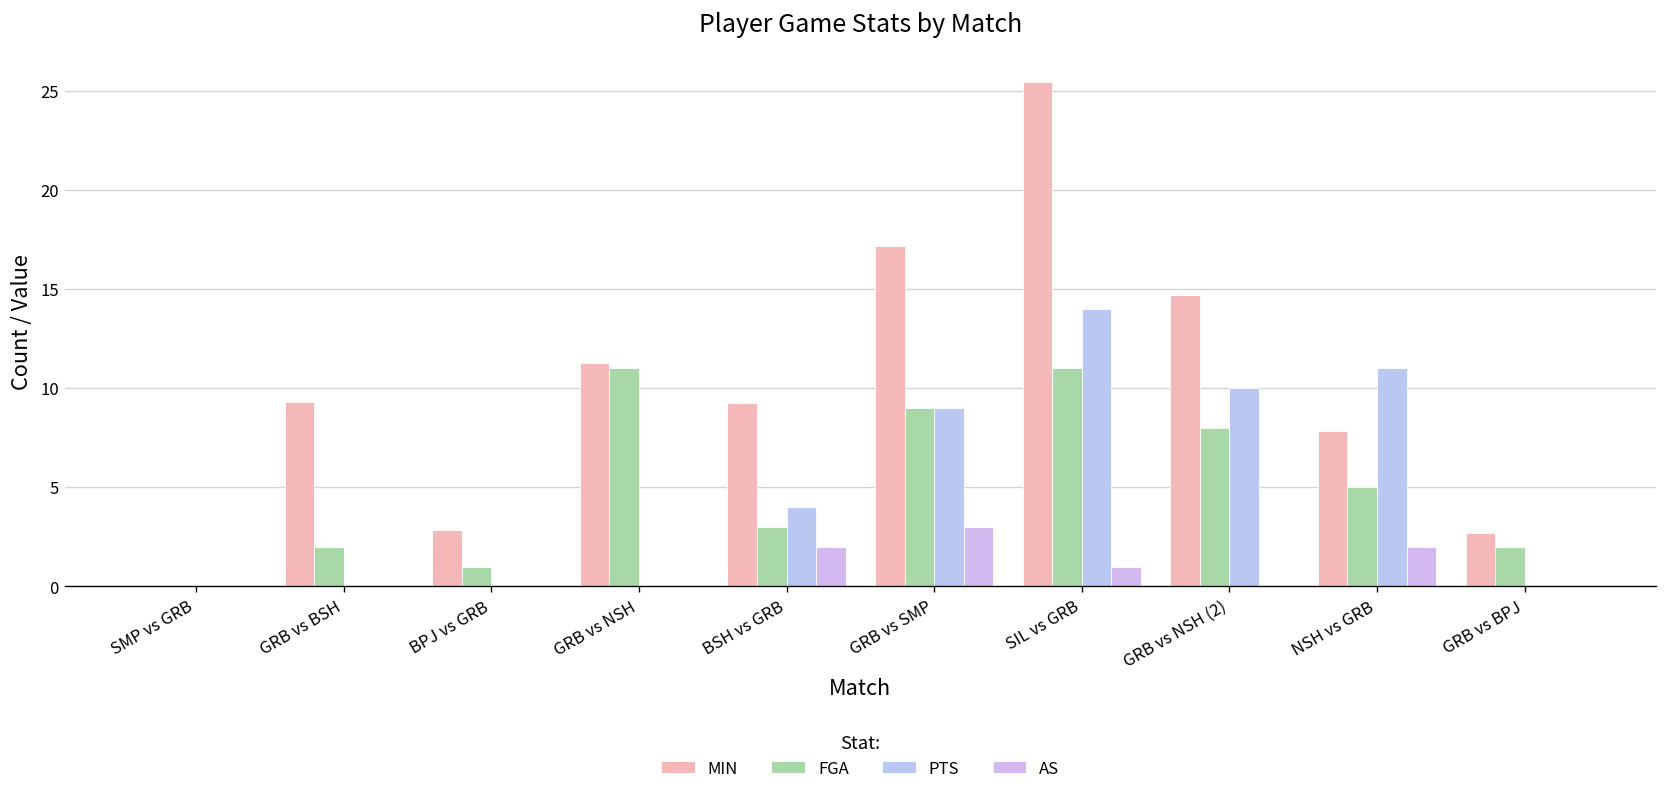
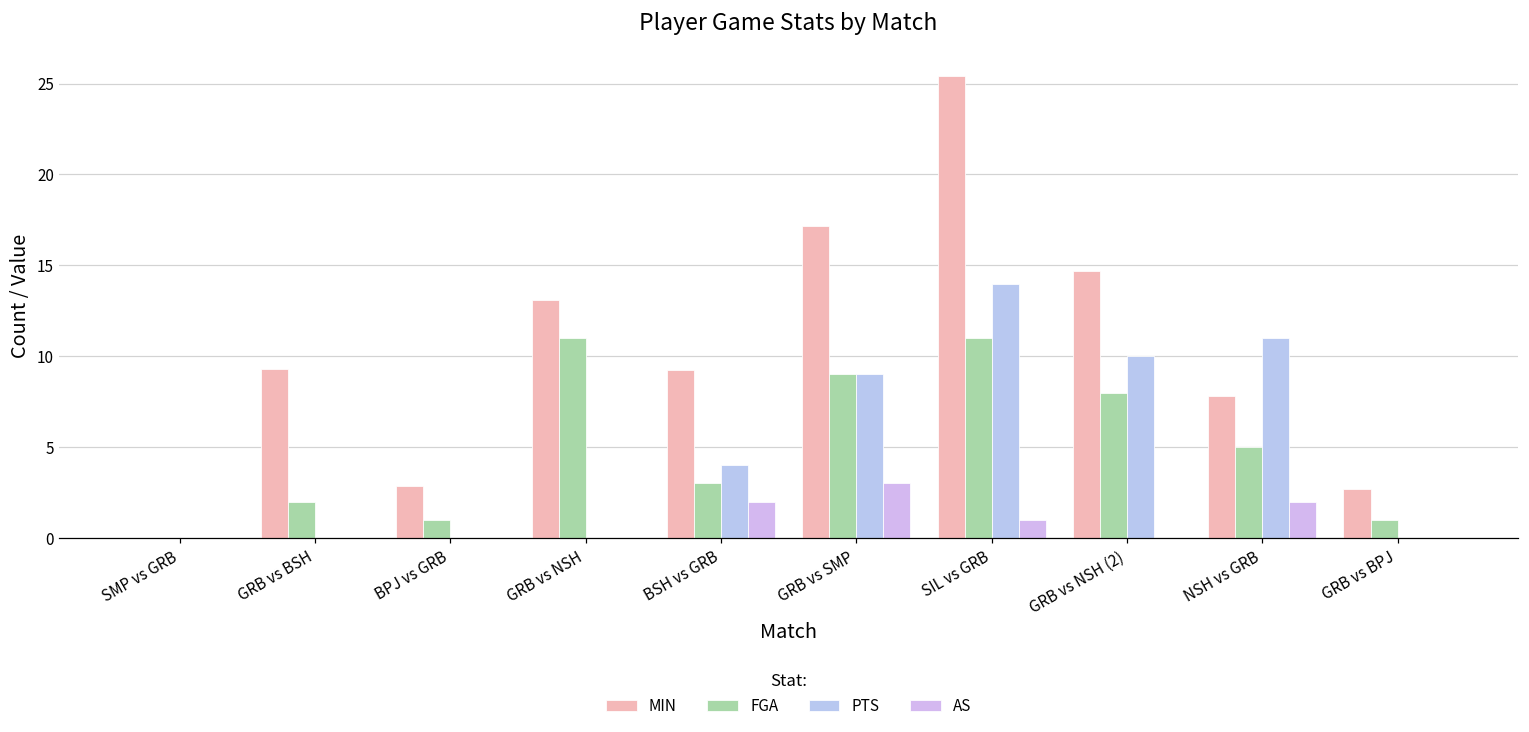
  {
    "MIN": {
      "SMP vs GRB": 0.0,
      "GRB vs BSH": 9.3,
      "BPJ vs GRB": 2.9,
-     "GRB vs NSH": 11.2,
+     "GRB vs NSH": 13.1,
      "BSH vs GRB": 9.3,
      "GRB vs SMP": 17.2,
      "SIL vs GRB": 25.4,
      "GRB vs NSH (2)": 14.7,
      "NSH vs GRB": 7.8,
      "GRB vs BPJ": 2.7
    },
    "FGA": {
      "SMP vs GRB": 0,
      "GRB vs BSH": 2,
      "BPJ vs GRB": 1,
      "GRB vs NSH": 11,
      "BSH vs GRB": 3,
      "GRB vs SMP": 9,
      "SIL vs GRB": 11,
      "GRB vs NSH (2)": 8,
      "NSH vs GRB": 5,
-     "GRB vs BPJ": 2
+     "GRB vs BPJ": 1
    }
  }
